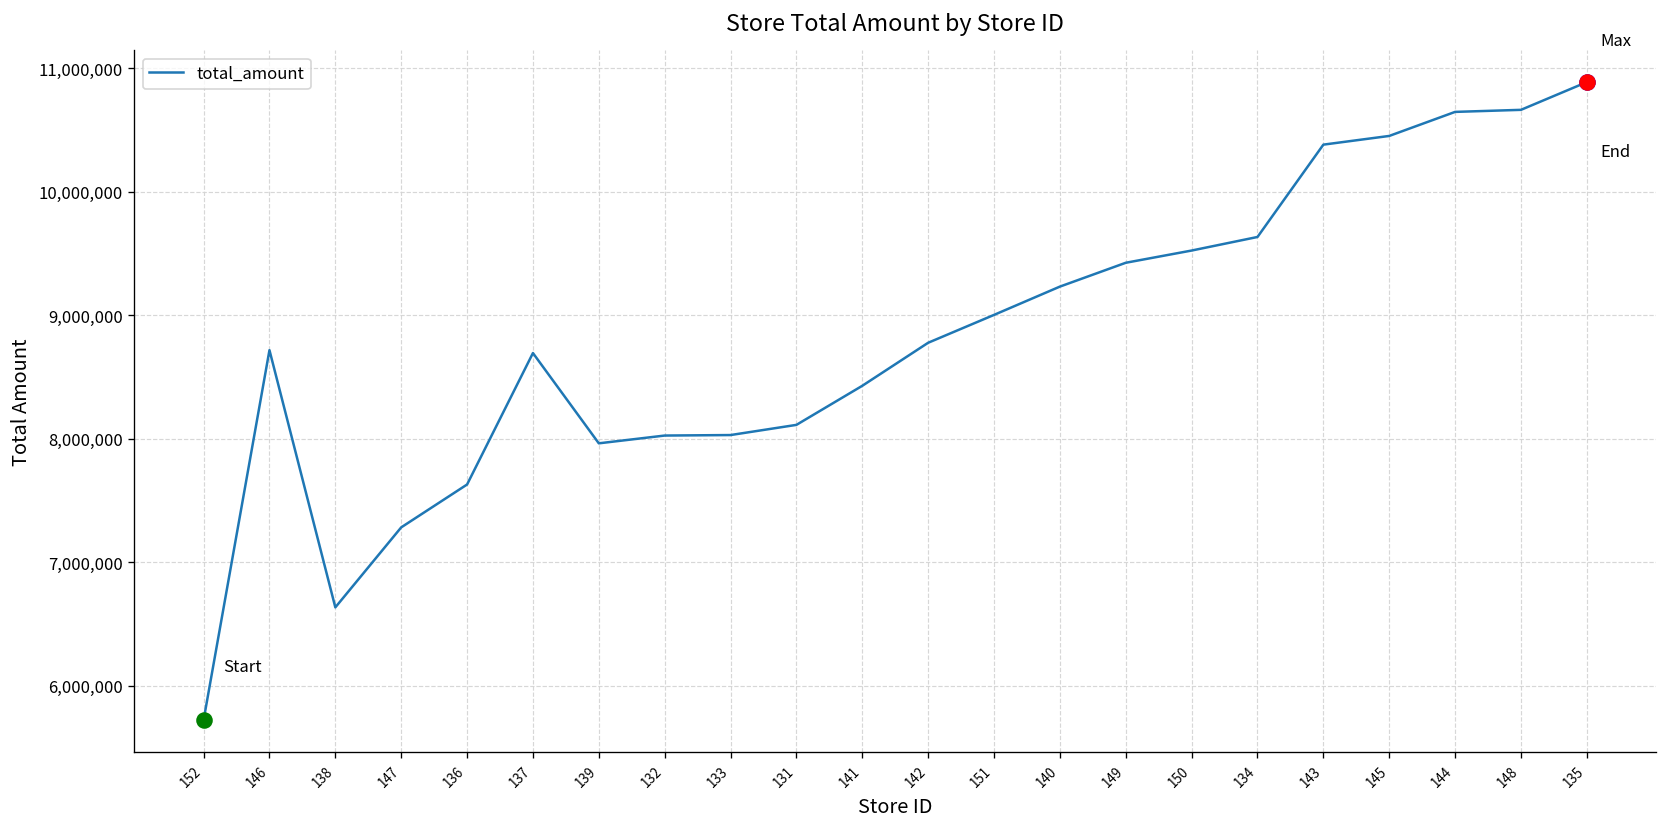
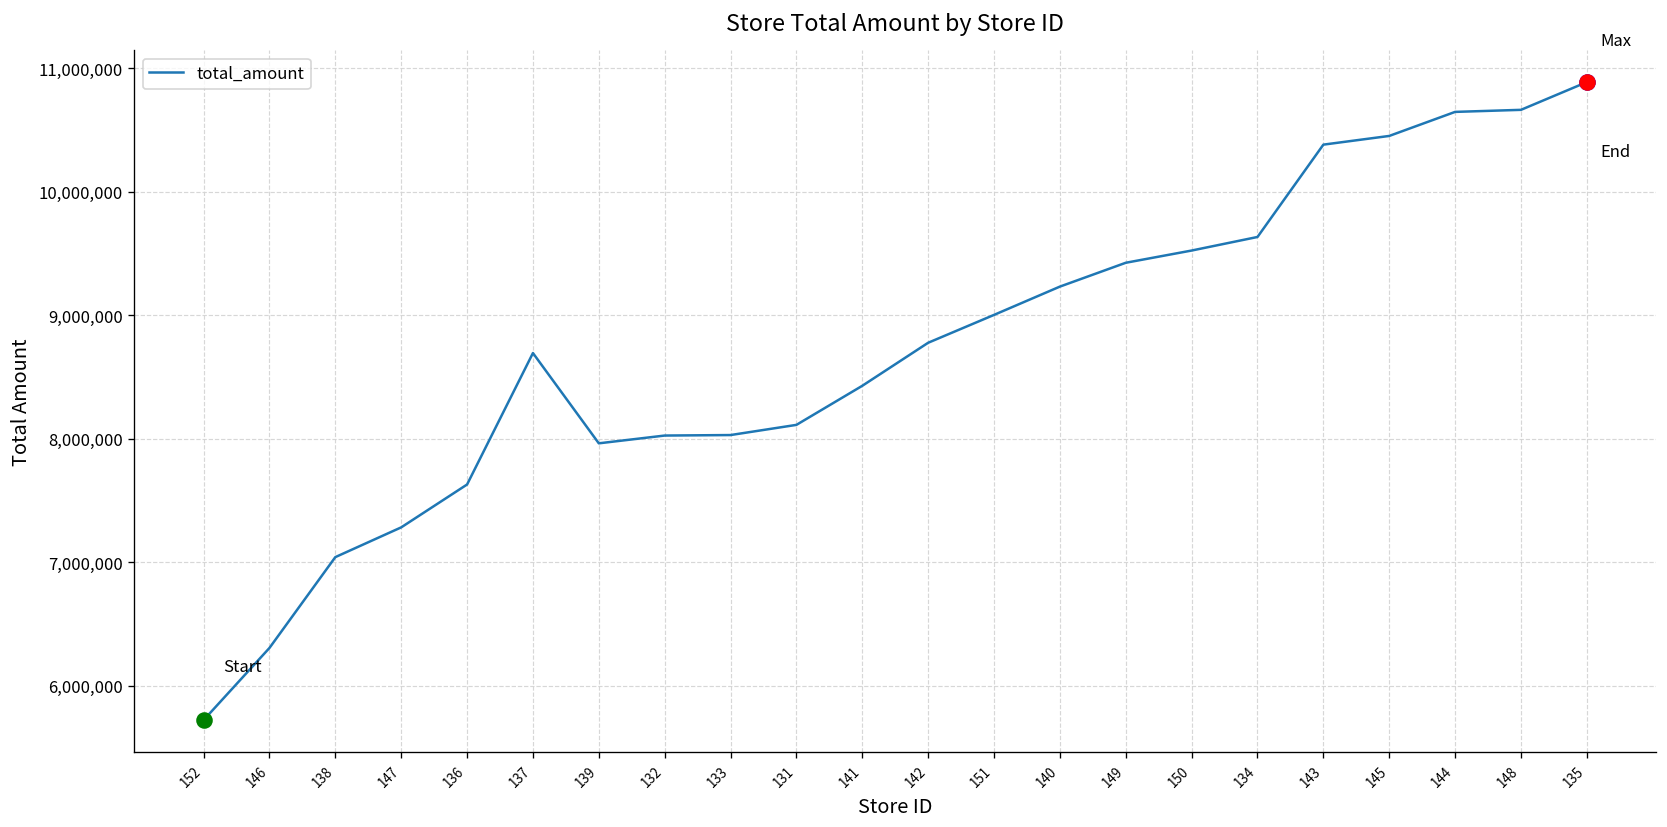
  {
    "total_amount": {
-     "146": "8,720,000",
-     "138": "6,640,000",
+     "146": "6,310,000",
+     "138": "7,040,000",
      "147": "7,280,000",
      "136": "7,630,000",
      "137": "8,700,000",
      "139": "7,960,000",
      "132": "8,030,000",
      "133": "8,030,000",
      "131": "8,110,000",
      "141": "8,430,000",
      "142": "8,780,000",
      "151": "9,000,000",
      "140": "9,230,000",
      "149": "9,430,000",
      "150": "9,530,000",
      "134": "9,630,000",
      "143": "10,380,000",
      "145": "10,450,000",
      "144": "10,650,000",
      "148": "10,660,000"
    }
  }
